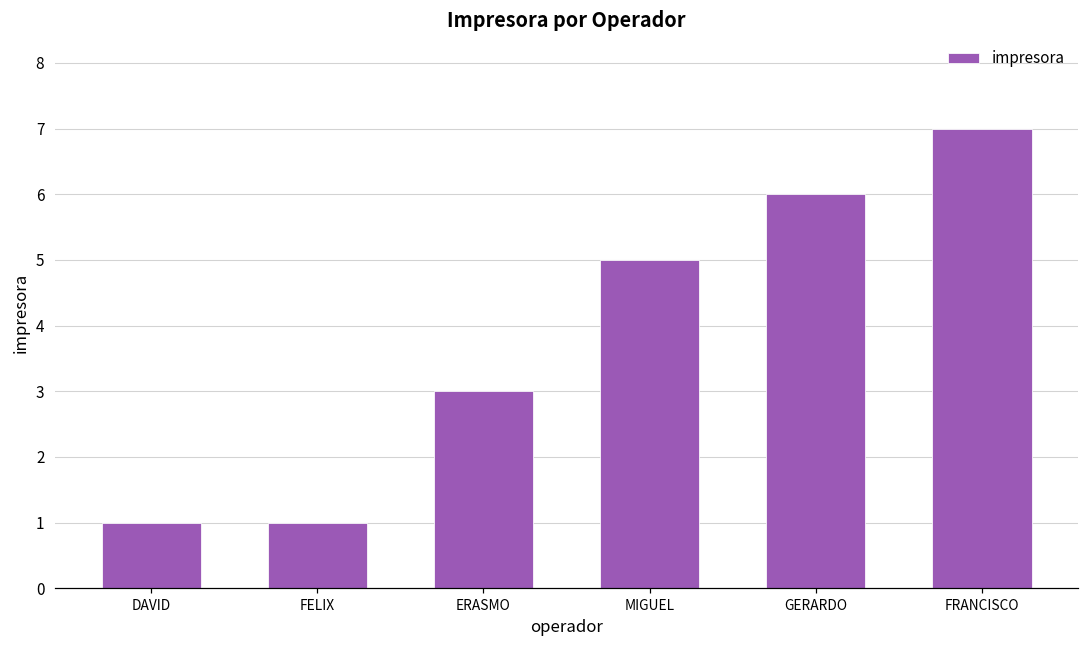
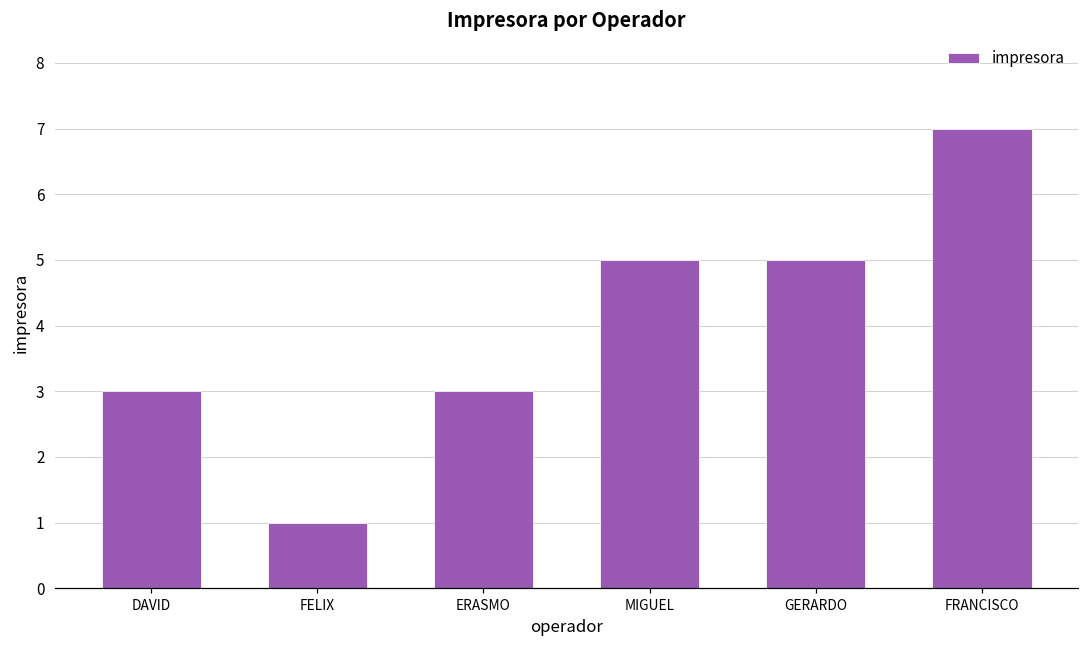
  {
-   "DAVID": 1,
+   "DAVID": 3,
    "FELIX": 1,
    "ERASMO": 3,
    "MIGUEL": 5,
-   "GERARDO": 6,
+   "GERARDO": 5,
    "FRANCISCO": 7
  }
